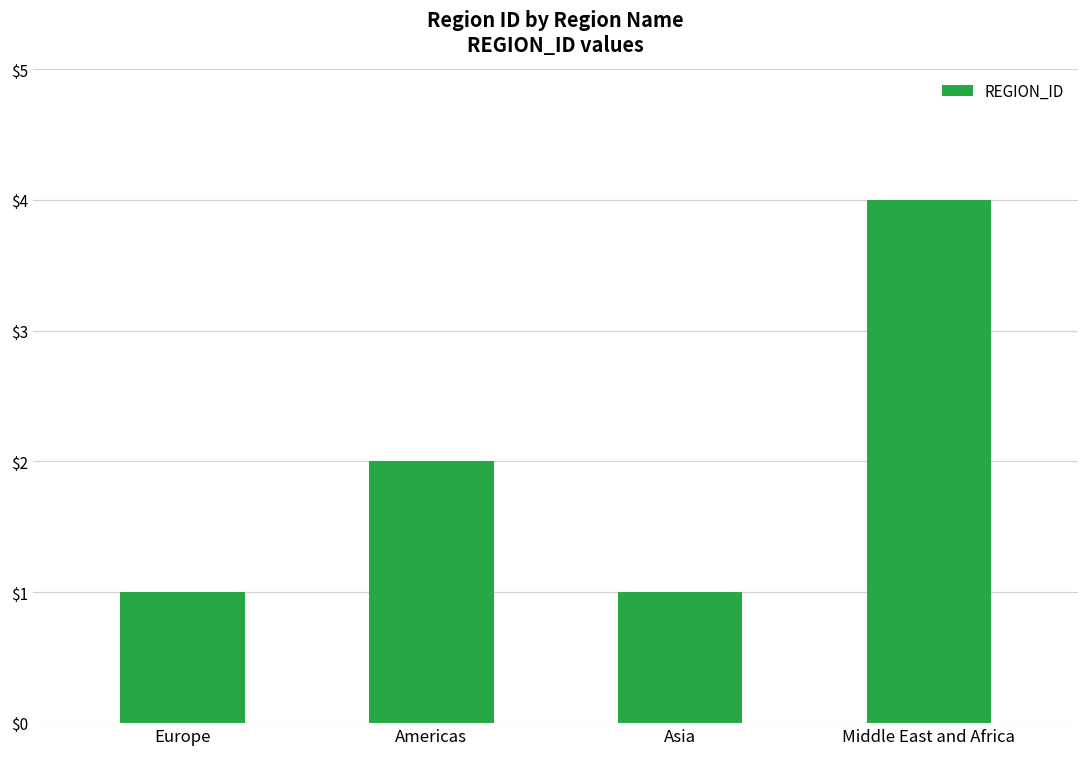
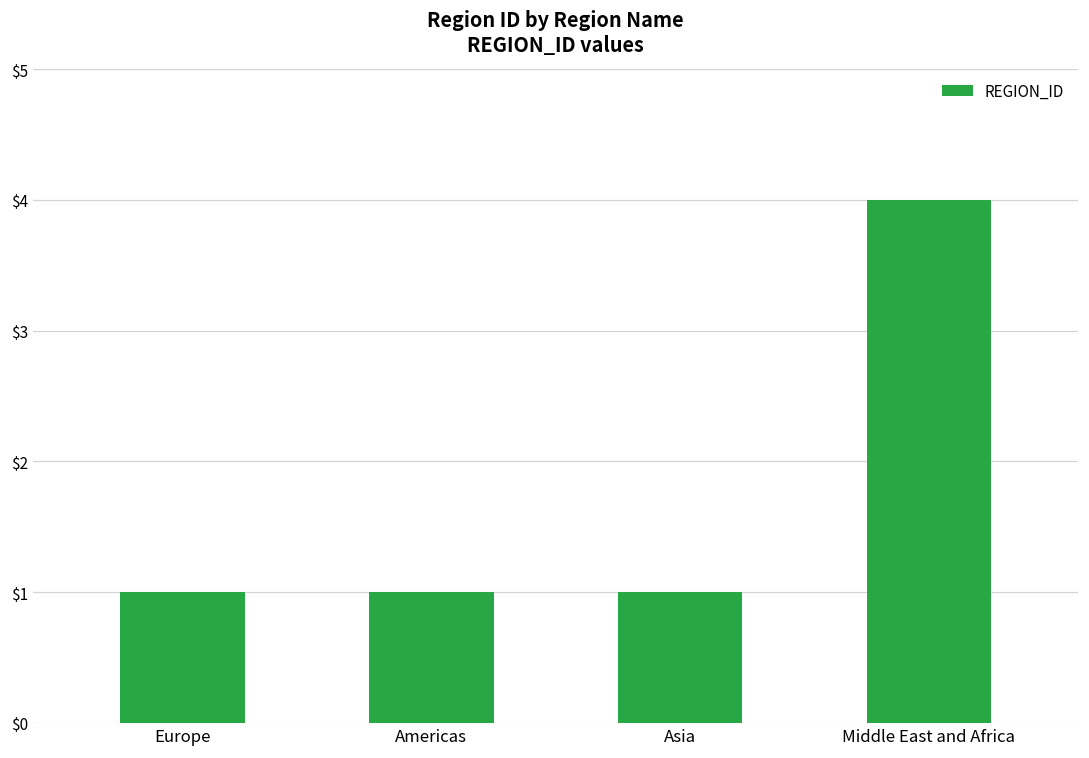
  {
    "Europe": "$1",
-   "Americas": "$2",
+   "Americas": "$1",
    "Asia": "$1",
    "Middle East and Africa": "$4"
  }
